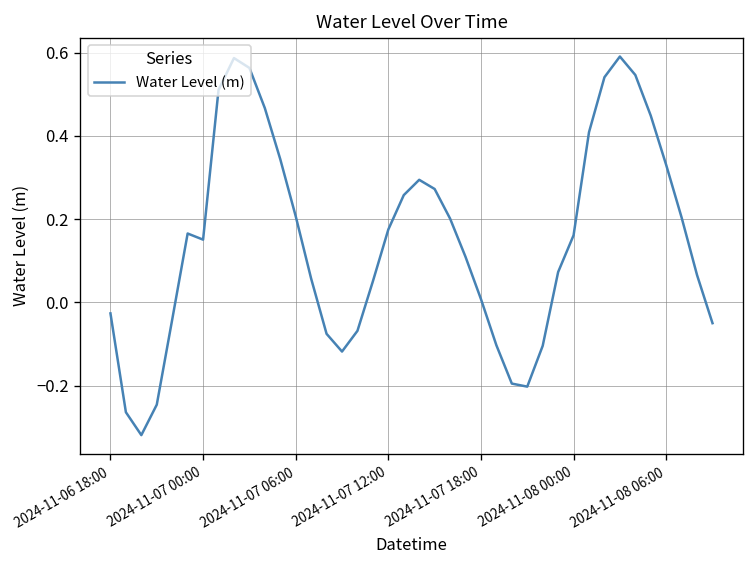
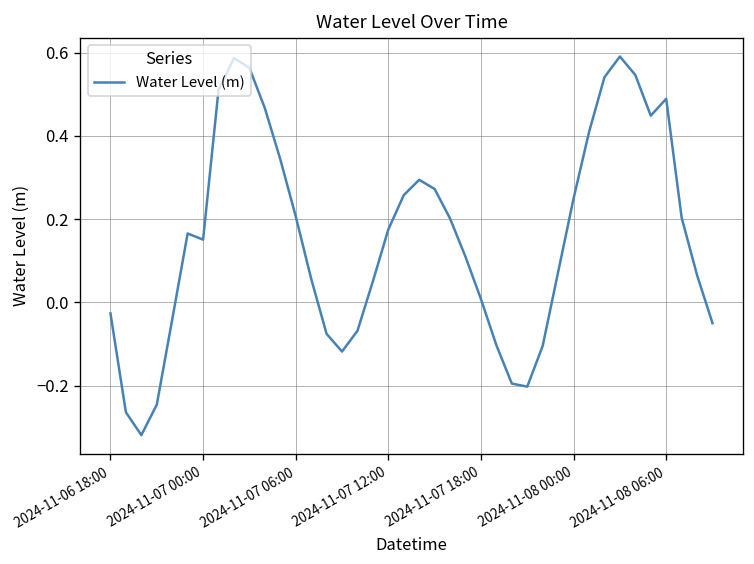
  {
    "2024-11-06 18:00": -0.03,
    "2024-11-07 00:00": 0.15,
    "2024-11-07 06:00": 0.21,
    "2024-11-07 12:00": 0.17,
    "2024-11-07 18:00": 0.01,
-   "2024-11-08 00:00": 0.16,
-   "2024-11-08 06:00": 0.33
+   "2024-11-08 00:00": 0.25,
+   "2024-11-08 06:00": 0.49
  }
